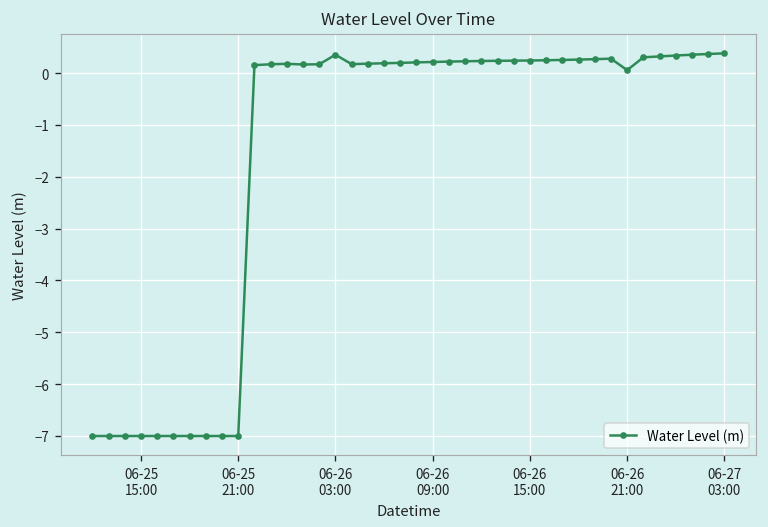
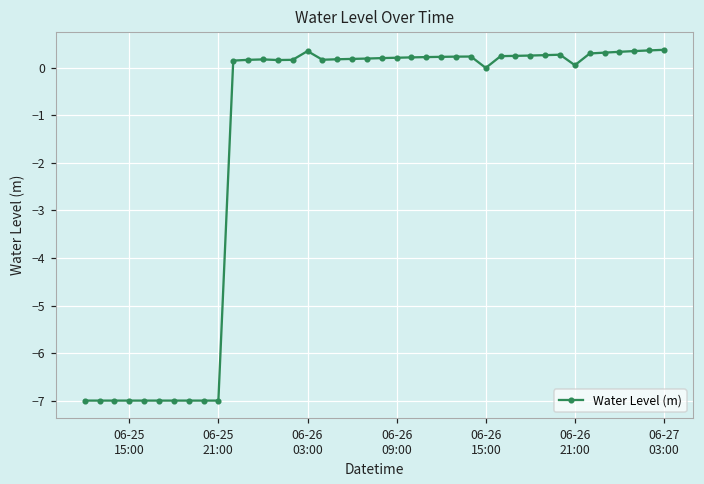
  {
    "06-25 15:00": -7.0,
    "06-25 21:00": -7.0,
    "06-26 03:00": 0.4,
    "06-26 09:00": 0.2,
-   "06-26 15:00": 0.2,
+   "06-26 15:00": 0.0,
    "06-26 21:00": 0.1,
    "06-27 03:00": 0.4
  }
